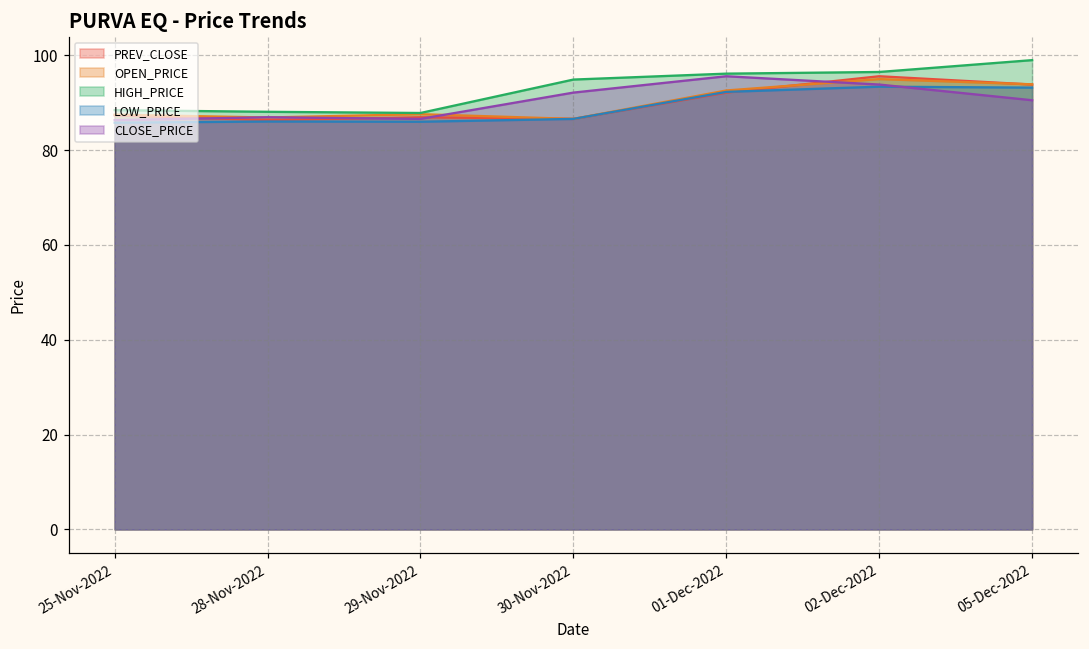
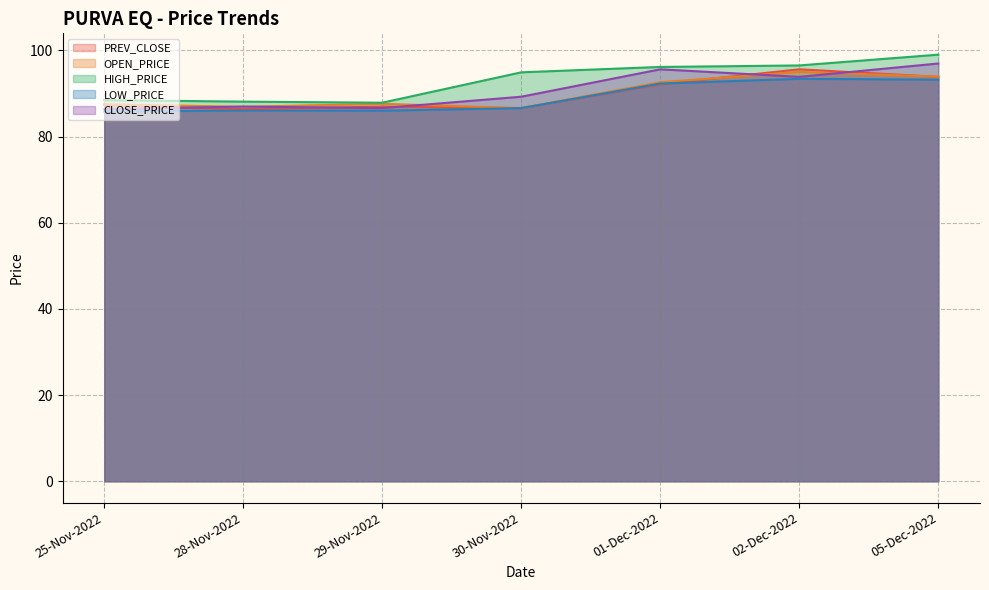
  {
    "CLOSE_PRICE": {
-     "30-Nov-2022": 92,
-     "05-Dec-2022": 91
+     "30-Nov-2022": 89,
+     "05-Dec-2022": 97
    }
  }
